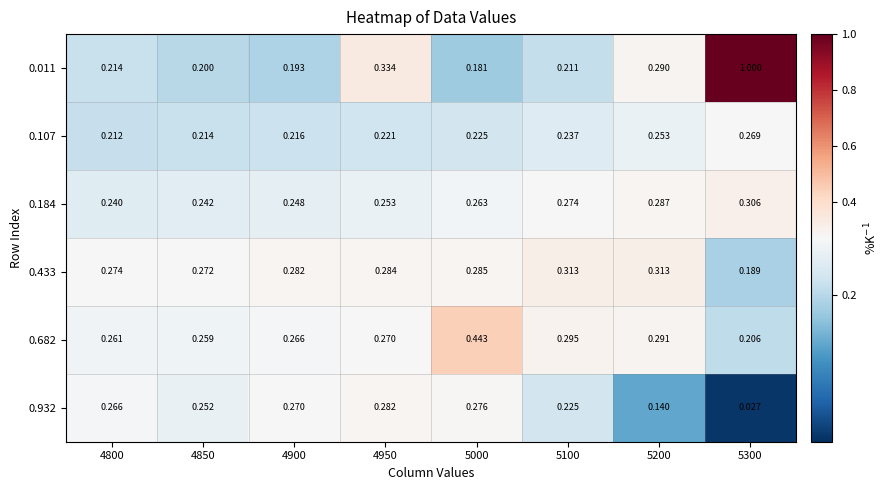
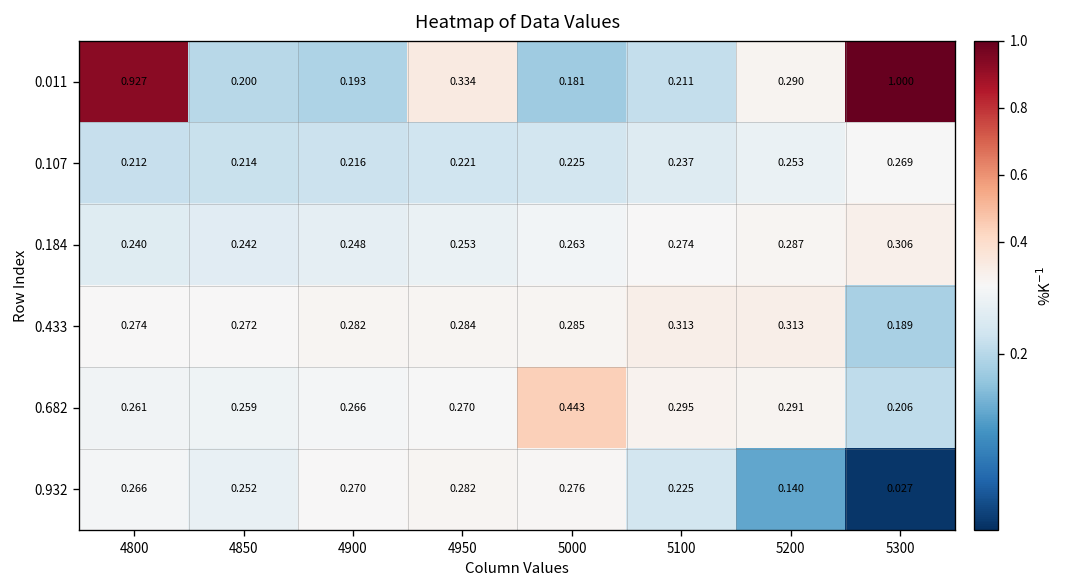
  {
    "0.011": {
-     "4800": 0.214,
+     "4800": 0.927,
      "4850": 0.200,
      "4900": 0.193,
      "4950": 0.334,
      "5000": 0.181,
      "5100": 0.211,
      "5200": 0.290,
      "5300": 1.000
    },
    "0.107": {
      "4800": 0.212,
      "4850": 0.214,
      "4900": 0.216,
      "4950": 0.221,
      "5000": 0.225,
      "5100": 0.237,
      "5200": 0.253,
      "5300": 0.269
    },
    "0.184": {
      "4800": 0.240,
      "4850": 0.242,
      "4900": 0.248,
      "4950": 0.253,
      "5000": 0.263,
      "5100": 0.274,
      "5200": 0.287,
      "5300": 0.306
    },
    "0.433": {
      "4800": 0.274,
      "4850": 0.272,
      "4900": 0.282,
      "4950": 0.284,
      "5000": 0.285,
      "5100": 0.313,
      "5200": 0.313,
      "5300": 0.189
    },
    "0.682": {
      "4800": 0.261,
      "4850": 0.259,
      "4900": 0.266,
      "4950": 0.270,
      "5000": 0.443,
      "5100": 0.295,
      "5200": 0.291,
      "5300": 0.206
    },
    "0.932": {
      "4800": 0.266,
      "4850": 0.252,
      "4900": 0.270,
      "4950": 0.282,
      "5000": 0.276,
      "5100": 0.225,
      "5200": 0.140,
      "5300": 0.027
    }
  }
